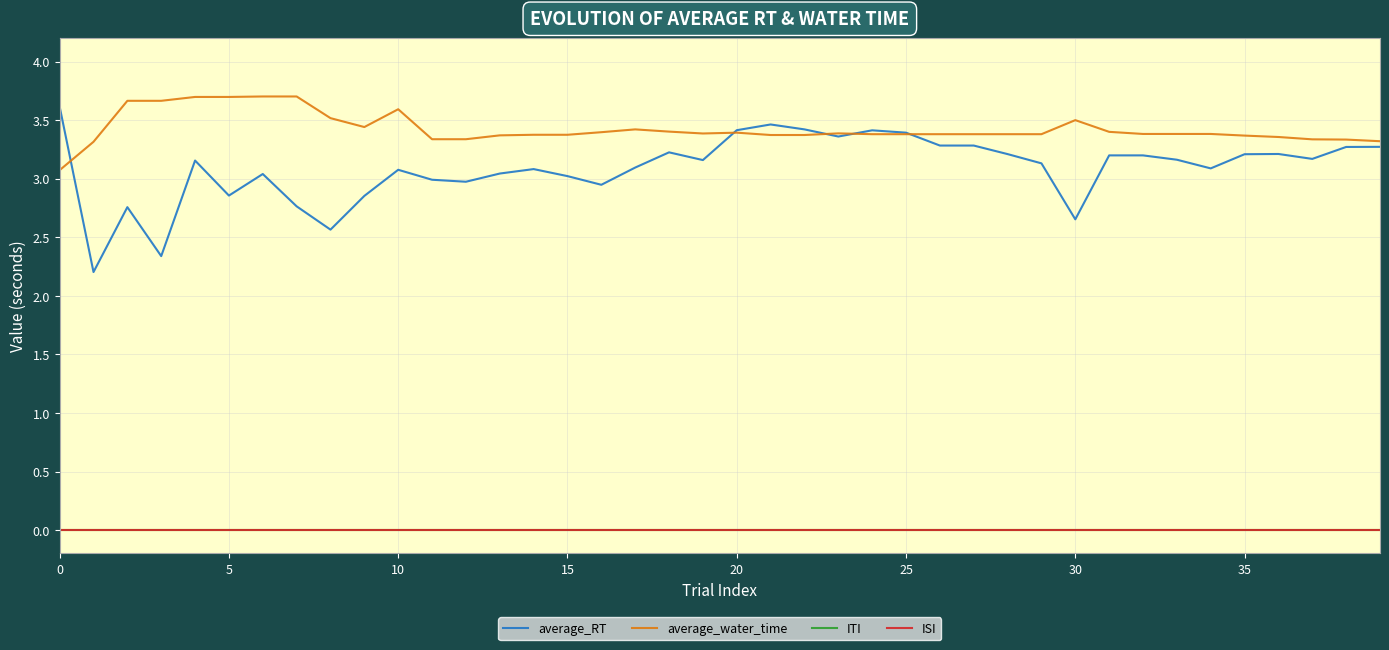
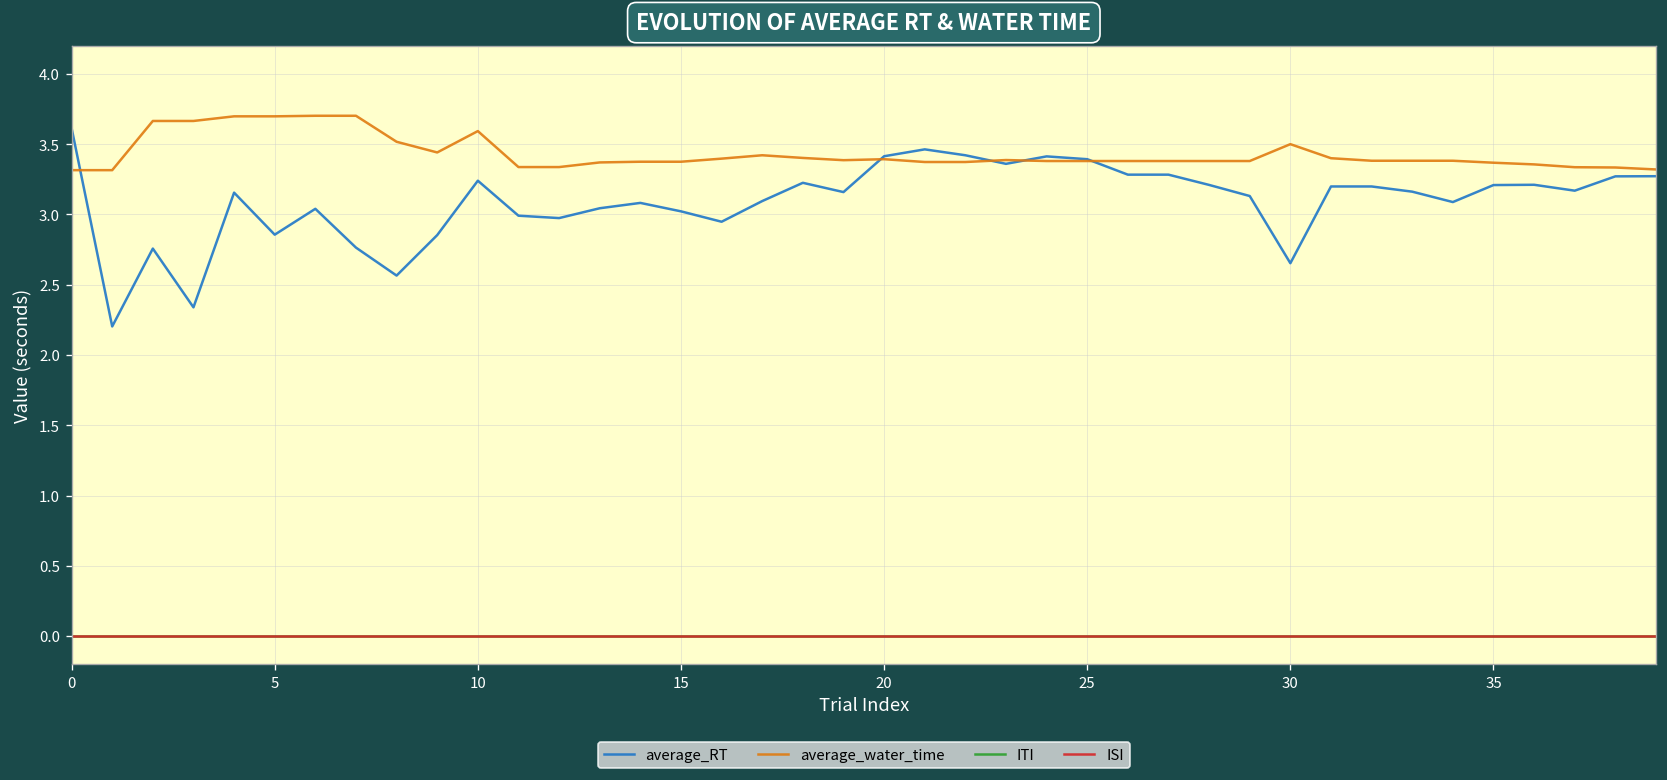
  {
    "average_RT": {
      "0": 3.62,
      "5": 2.86,
-     "10": 3.08,
+     "10": 3.24,
      "15": 3.02,
      "30": 2.65,
      "35": 3.21
    },
    "average_water_time": {
-     "0": 3.07,
+     "0": 3.32,
      "5": 3.70,
      "10": 3.59,
      "15": 3.38,
      "30": 3.50,
      "35": 3.37
    },
    "ISI": {
      "0": 0.00,
      "5": 0.00,
      "10": 0.00,
      "15": 0.00,
      "20": 0.00,
      "25": 0.00,
      "30": 0.00,
      "35": 0.00
    }
  }
